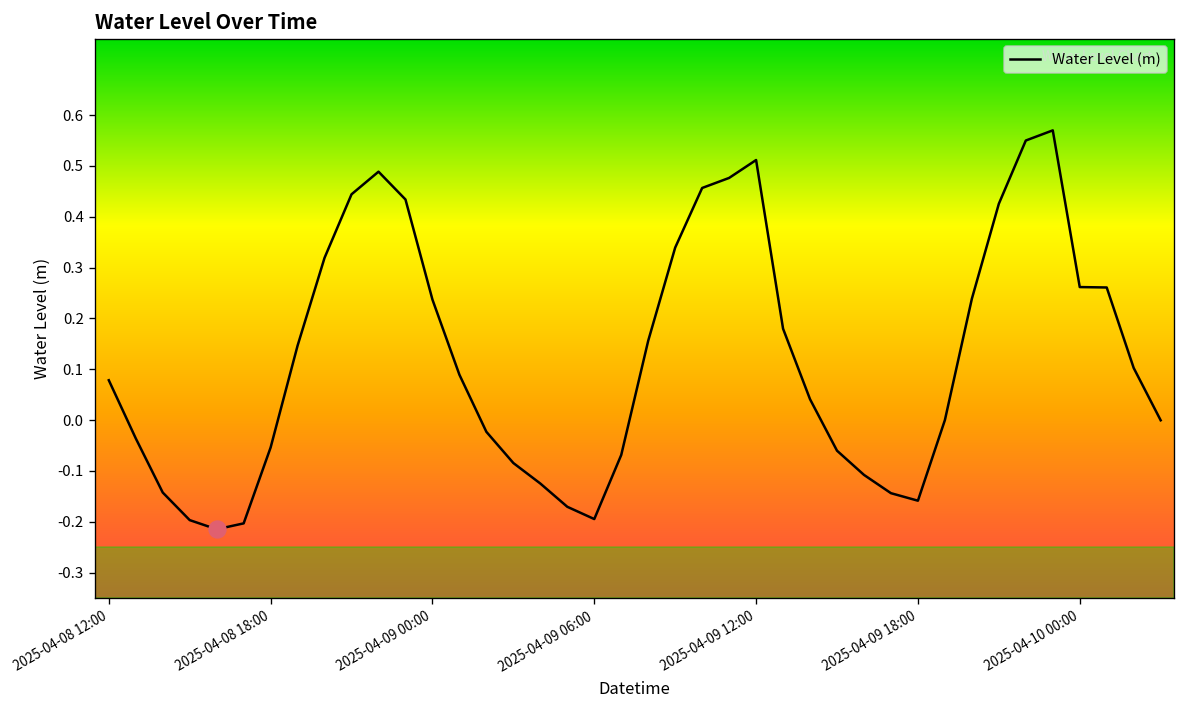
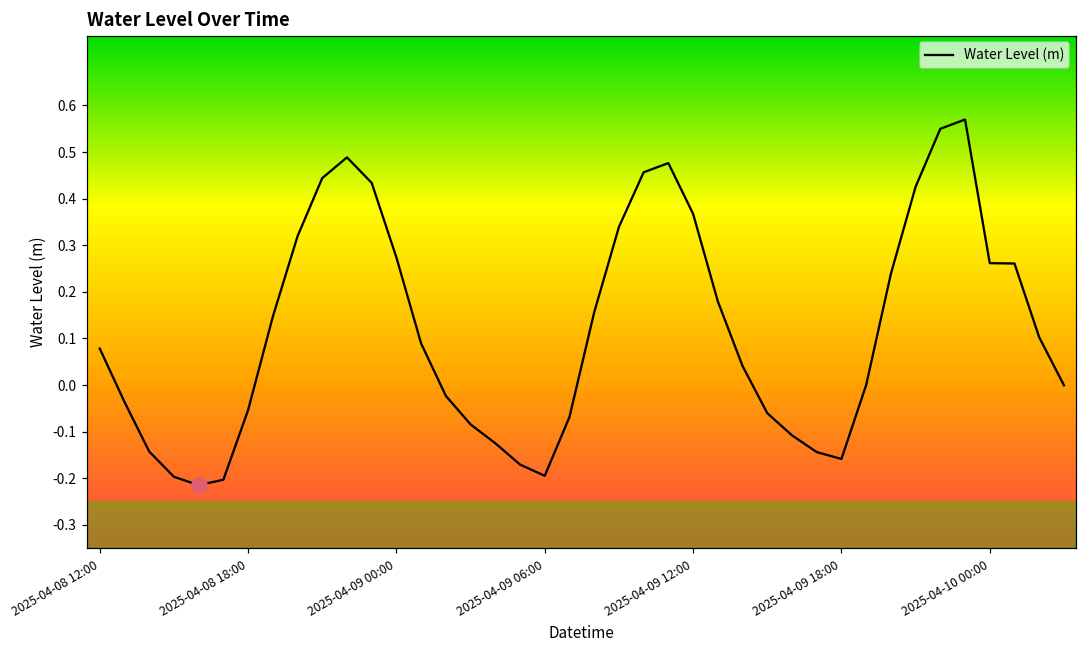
  {
    "Water Level (m)": {
      "2025-04-08 12:00": 0.08,
      "2025-04-08 18:00": -0.05,
-     "2025-04-09 00:00": 0.24,
+     "2025-04-09 00:00": 0.27,
      "2025-04-09 06:00": -0.19,
-     "2025-04-09 12:00": 0.51,
+     "2025-04-09 12:00": 0.37,
      "2025-04-09 18:00": -0.16,
      "2025-04-10 00:00": 0.26
    }
  }
